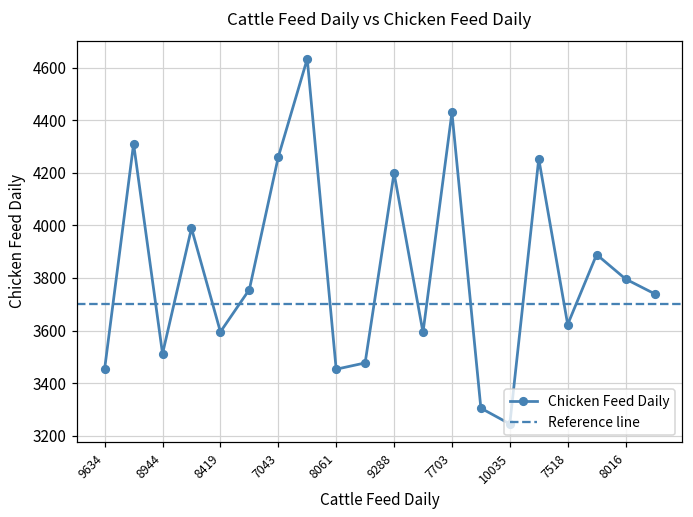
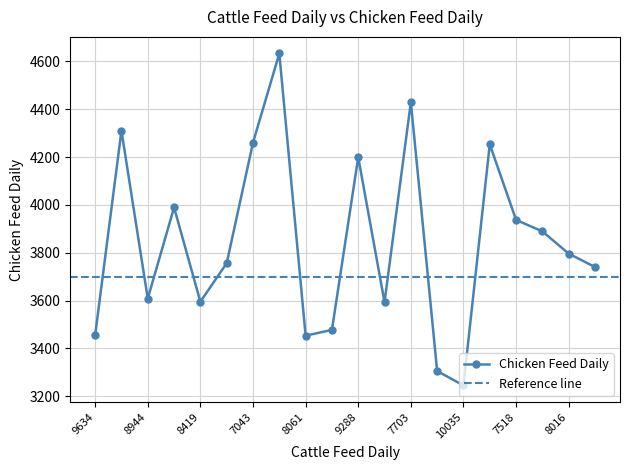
  {
    "9634": 3460,
-   "8944": 3510,
+   "8944": 3610,
    "8419": 3600,
    "7043": 4260,
    "8061": 3450,
    "9288": 4200,
    "7703": 4430,
-   "7518": 3620,
+   "7518": 3940,
    "8016": 3800
  }
